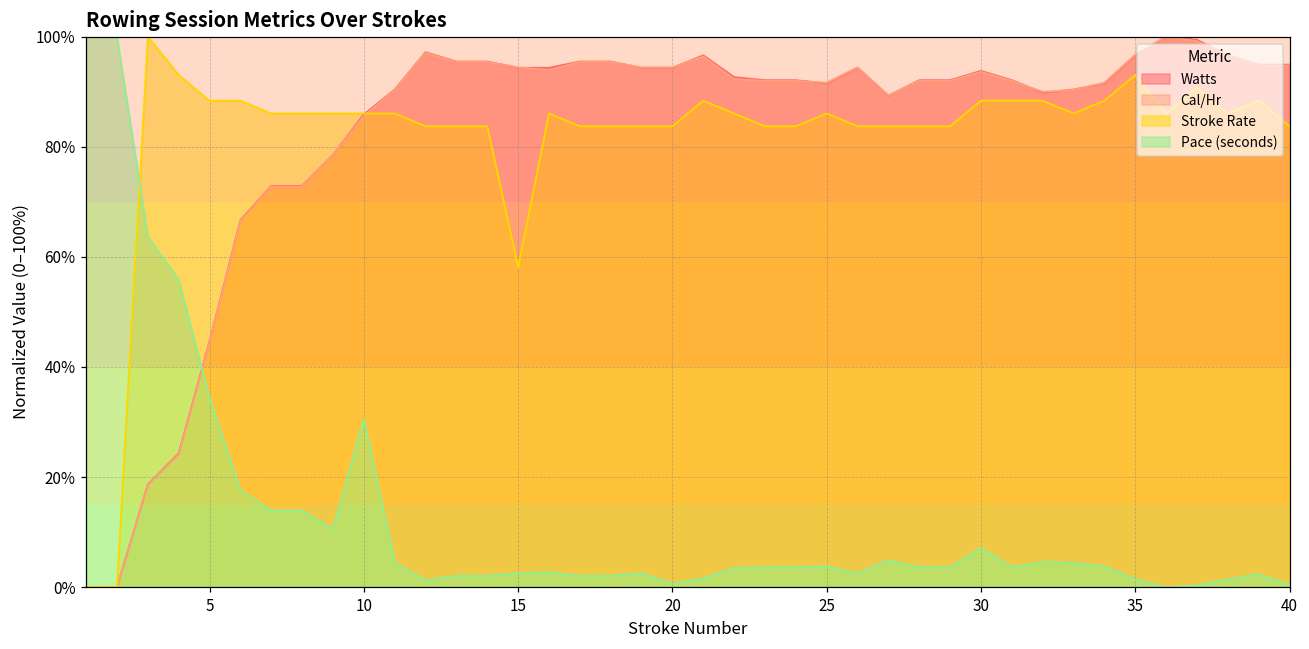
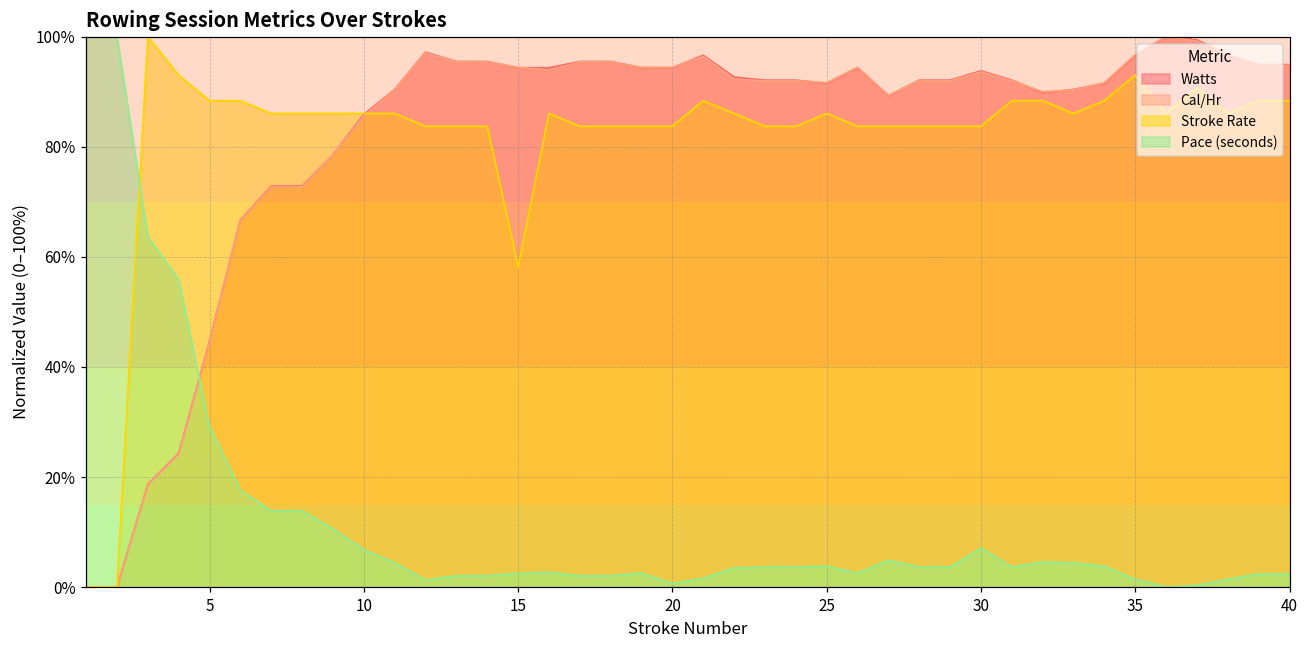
  {
    "Stroke Rate": {
      "5": "88%",
      "15": "58%",
      "20": "84%",
      "25": "86%",
-     "30": "88%",
+     "30": "84%",
      "35": "93%",
-     "40": "84%"
+     "40": "88%"
    },
    "Pace (seconds)": {
-     "5": "34%",
-     "10": "31%",
+     "5": "29%",
+     "10": "7%",
      "15": "3%",
      "20": "1%",
      "25": "4%",
      "30": "7%",
      "35": "1%",
-     "40": "0%"
+     "40": "2%"
    }
  }
